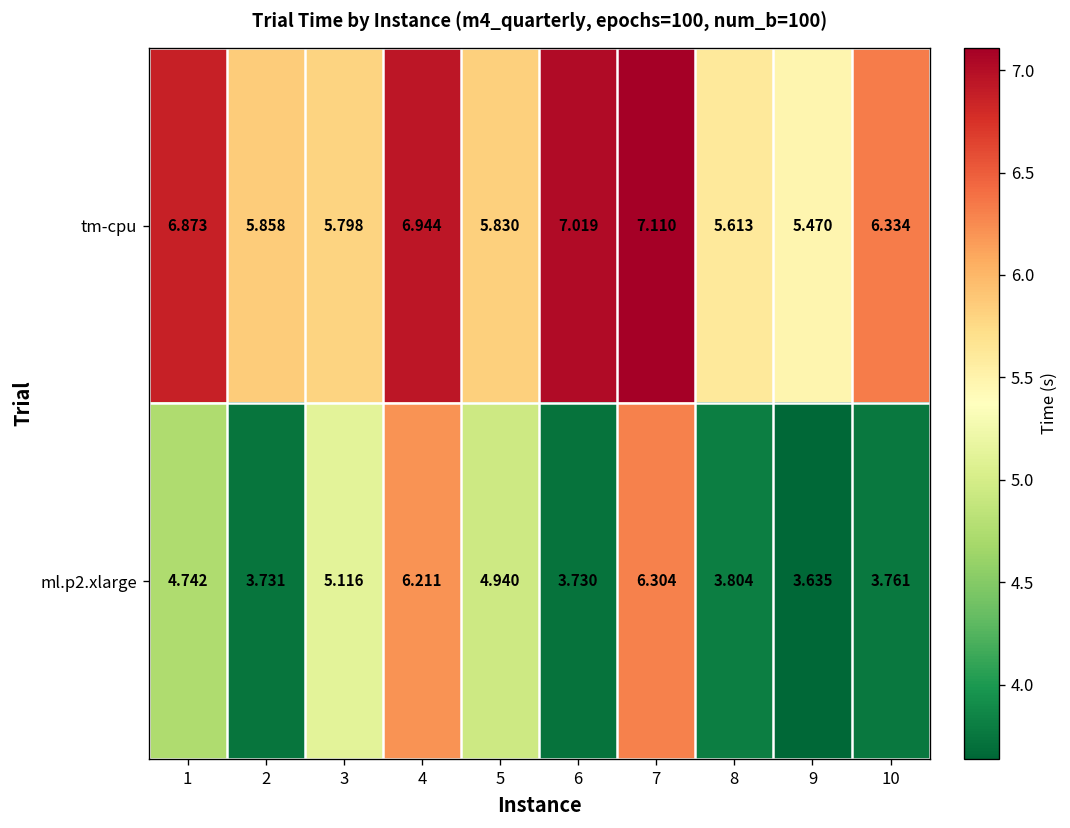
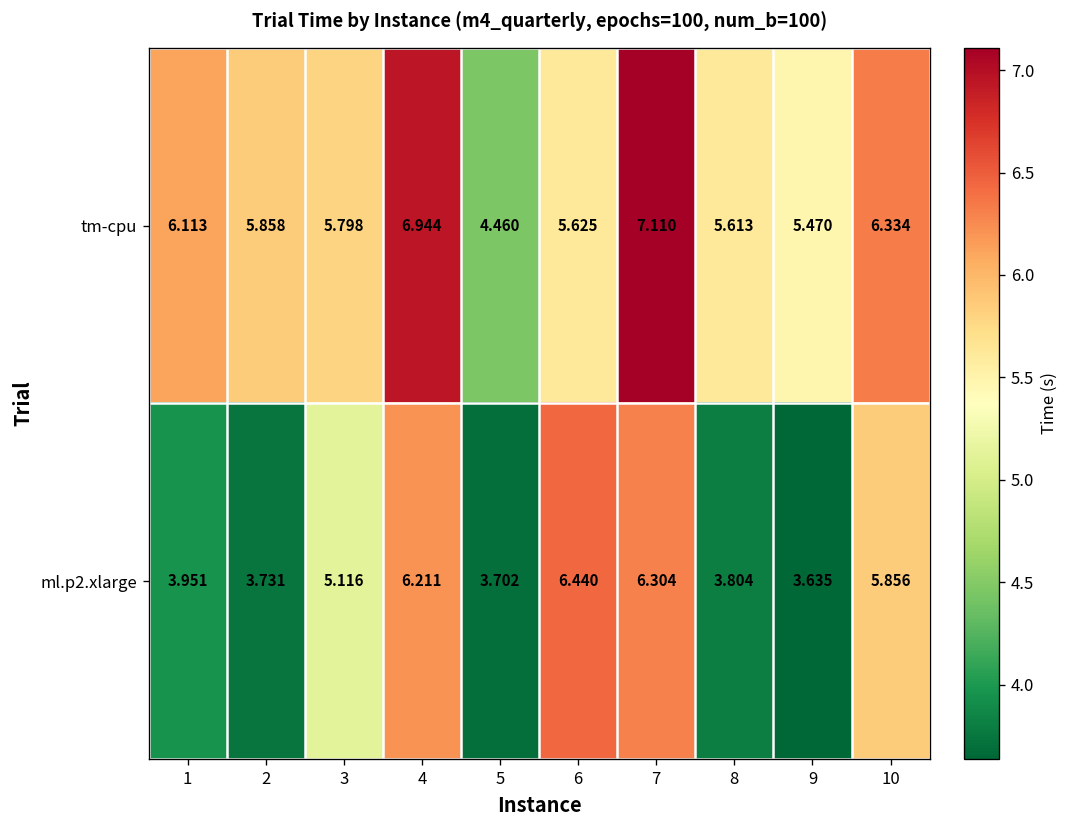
  {
    "tm-cpu": {
-     "1": 6.873,
+     "1": 6.113,
      "2": 5.858,
      "3": 5.798,
      "4": 6.944,
-     "5": 5.830,
-     "6": 7.019,
+     "5": 4.460,
+     "6": 5.625,
      "7": 7.110,
      "8": 5.613,
      "9": 5.470,
      "10": 6.334
    },
    "ml.p2.xlarge": {
-     "1": 4.742,
+     "1": 3.951,
      "2": 3.731,
      "3": 5.116,
      "4": 6.211,
-     "5": 4.940,
-     "6": 3.730,
+     "5": 3.702,
+     "6": 6.440,
      "7": 6.304,
      "8": 3.804,
      "9": 3.635,
-     "10": 3.761
+     "10": 5.856
    }
  }
